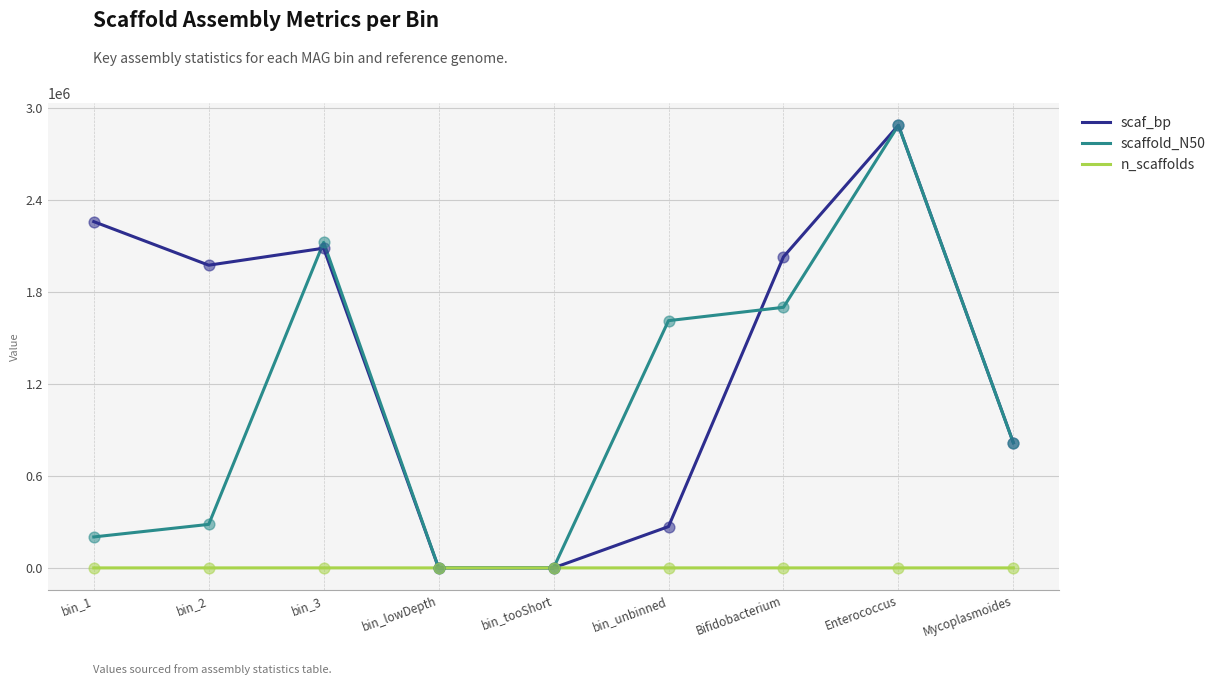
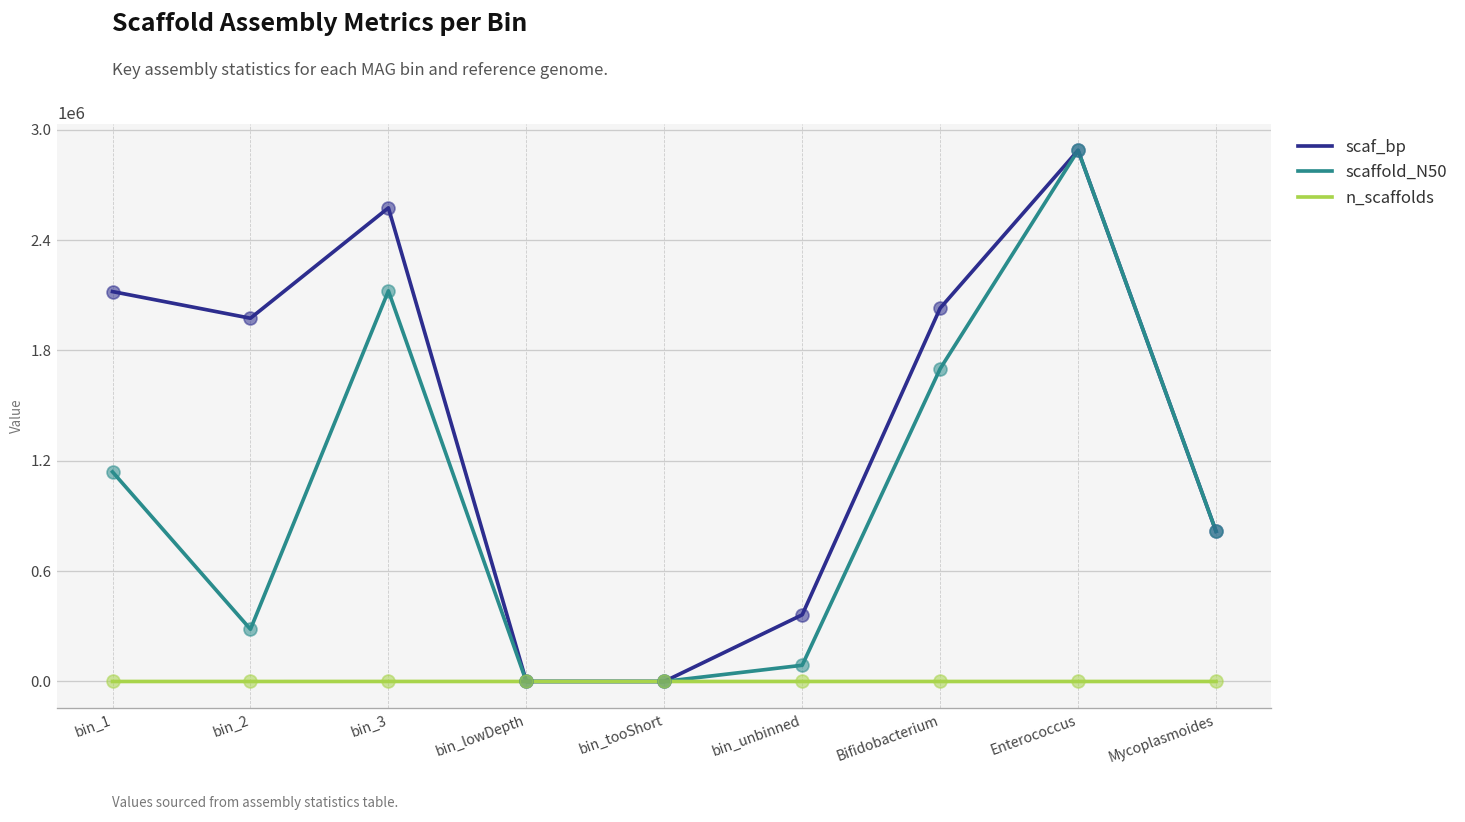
  {
    "scaf_bp": {
-     "bin_1": 2260000,
+     "bin_1": 2120000,
      "bin_2": 1980000,
-     "bin_3": 2090000,
-     "bin_unbinned": 270000,
+     "bin_3": 2580000,
+     "bin_unbinned": 360000,
      "Bifidobacterium": 2030000
    },
    "scaffold_N50": {
-     "bin_1": 200000,
+     "bin_1": 1140000,
      "bin_2": 280000,
      "bin_3": 2120000,
-     "bin_unbinned": 1610000,
+     "bin_unbinned": 90000,
      "Bifidobacterium": 1700000
    },
    "n_scaffolds": {
      "bin_1": 0,
      "bin_2": 0,
      "bin_3": 0,
      "bin_unbinned": 0,
      "Bifidobacterium": 0,
      "Enterococcus": 0,
      "Mycoplasmoides": 0
    }
  }
